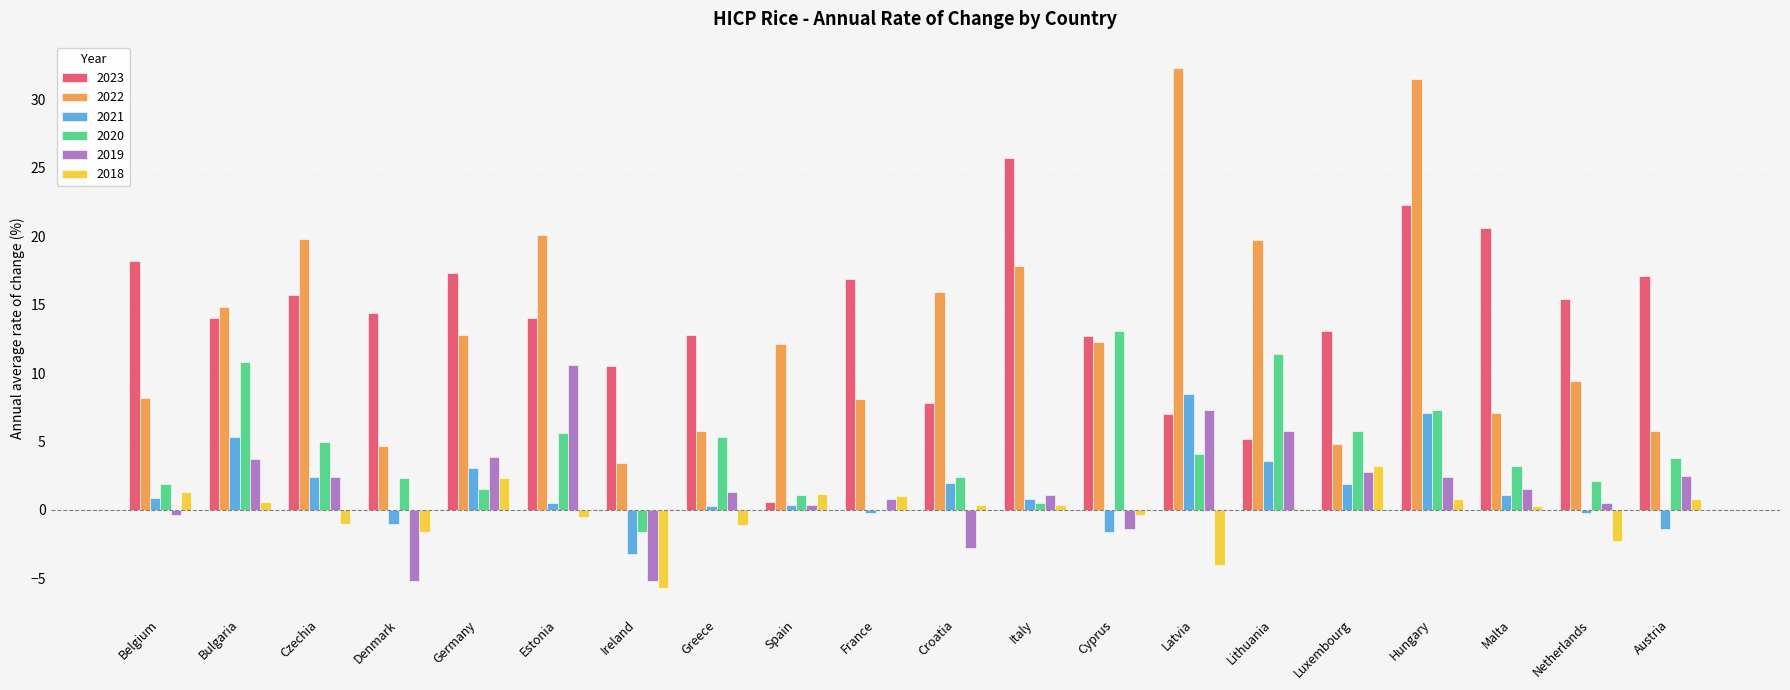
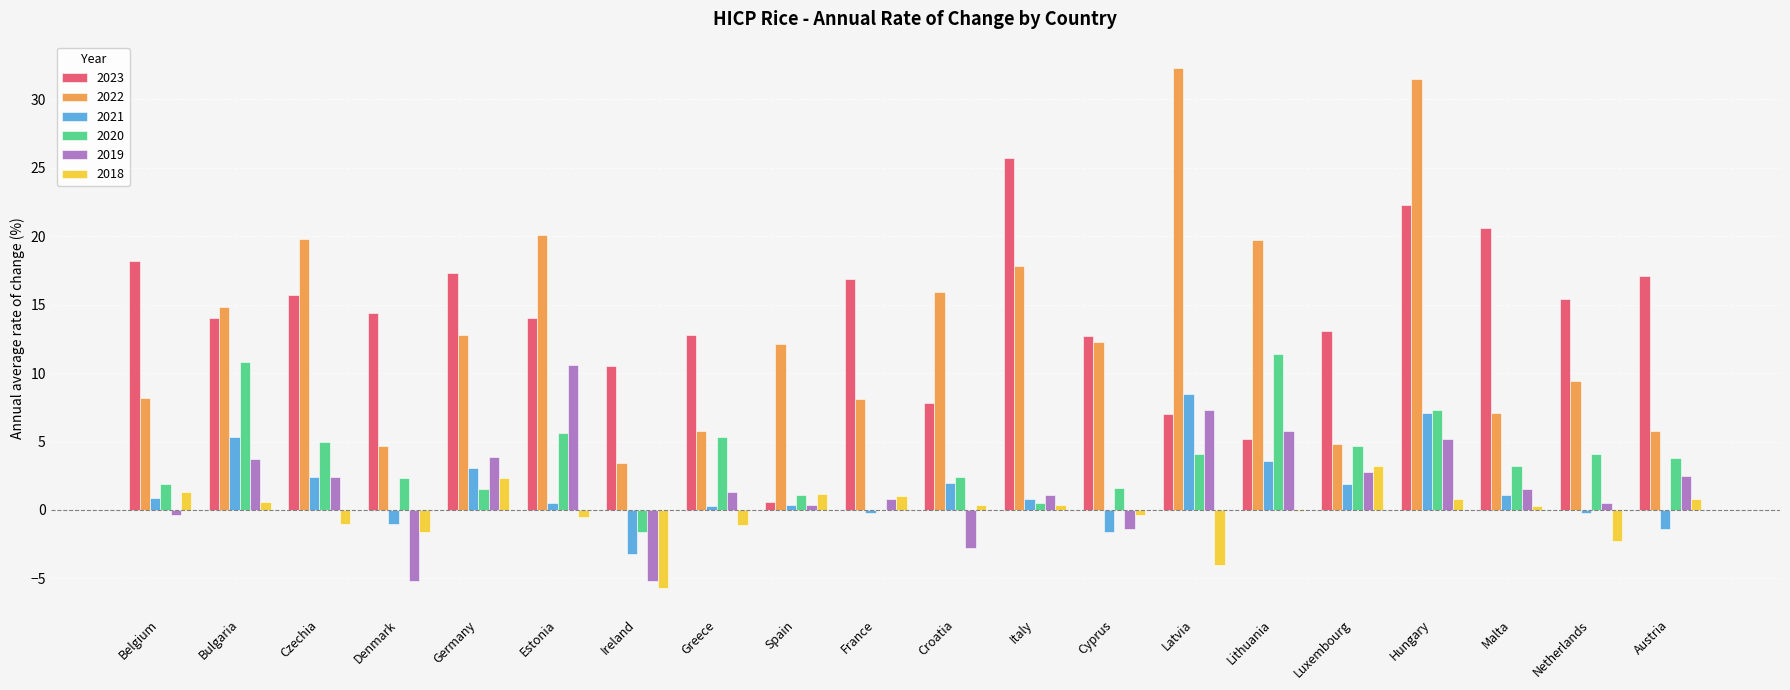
  {
    "2023": {
      "Belgium": 18.2,
      "Bulgaria": 14.0,
      "Czechia": 15.7,
      "Denmark": 14.4,
      "Germany": 17.3,
      "Estonia": 14.0,
      "Ireland": 10.5,
      "Greece": 12.8,
      "Spain": 0.6,
      "France": 16.9,
      "Croatia": 7.8,
      "Italy": 25.7,
      "Cyprus": 12.7,
      "Latvia": 7.0,
      "Lithuania": 5.2,
      "Luxembourg": 13.1,
      "Hungary": 22.3,
      "Malta": 20.6,
      "Netherlands": 15.4,
      "Austria": 17.1
    },
    "2021": {
      "Belgium": 0.9,
      "Bulgaria": 5.3,
      "Czechia": 2.4,
      "Denmark": -1.0,
      "Germany": 3.1,
      "Estonia": 0.5,
      "Ireland": -3.2,
      "Greece": 0.3,
      "Spain": 0.4,
      "France": -0.2,
      "Croatia": 2.0,
      "Italy": 0.8,
      "Cyprus": -1.6,
      "Latvia": 8.5,
      "Lithuania": 3.6,
      "Luxembourg": 1.9,
      "Hungary": 7.1,
      "Malta": 1.1,
      "Netherlands": -0.2,
      "Austria": -1.4
    },
    "2020": {
      "Belgium": 1.9,
      "Bulgaria": 10.8,
      "Czechia": 5.0,
      "Denmark": 2.3,
      "Germany": 1.5,
      "Estonia": 5.6,
      "Ireland": -1.6,
      "Greece": 5.3,
      "Spain": 1.1,
      "France": 0.0,
      "Croatia": 2.4,
      "Italy": 0.5,
-     "Cyprus": 13.1,
+     "Cyprus": 1.6,
      "Latvia": 4.1,
      "Lithuania": 11.4,
-     "Luxembourg": 5.8,
+     "Luxembourg": 4.7,
      "Hungary": 7.3,
      "Malta": 3.2,
-     "Netherlands": 2.1,
+     "Netherlands": 4.1,
      "Austria": 3.8
    },
    "2019": {
      "Belgium": -0.4,
      "Bulgaria": 3.7,
      "Czechia": 2.4,
      "Denmark": -5.2,
      "Germany": 3.9,
      "Estonia": 10.6,
      "Ireland": -5.2,
      "Greece": 1.3,
      "Spain": 0.4,
      "France": 0.8,
      "Croatia": -2.8,
      "Italy": 1.1,
      "Cyprus": -1.4,
      "Latvia": 7.3,
      "Lithuania": 5.8,
      "Luxembourg": 2.8,
-     "Hungary": 2.4,
+     "Hungary": 5.2,
      "Malta": 1.5,
      "Netherlands": 0.5,
      "Austria": 2.5
    }
  }
